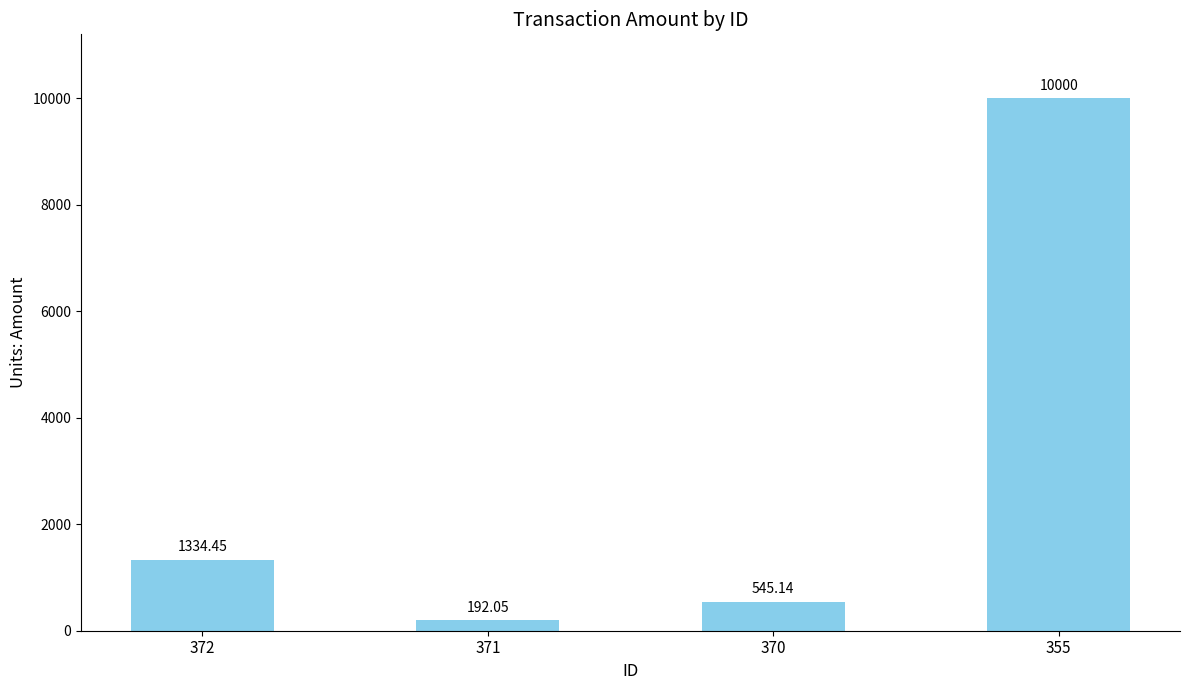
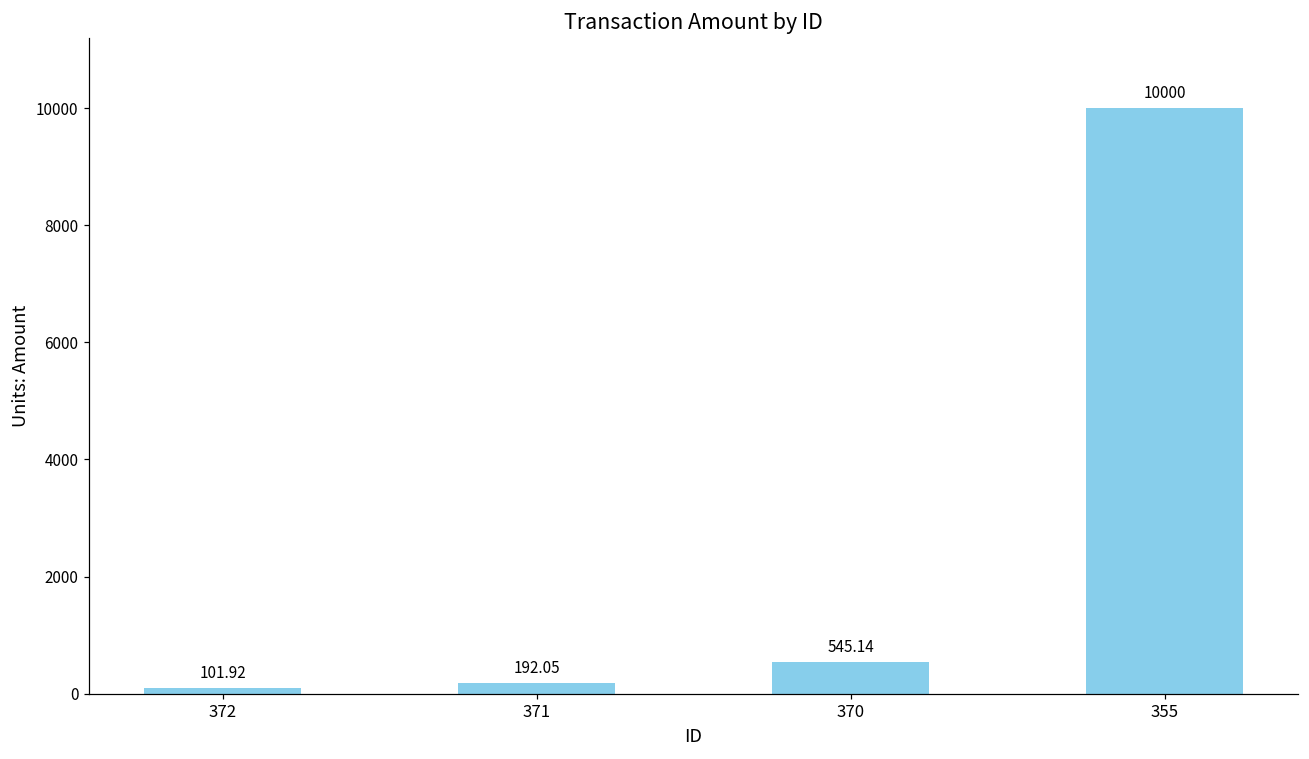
  {
-   "372": 1334.45,
+   "372": 101.92,
    "371": 192.05,
    "370": 545.14,
    "355": 10000
  }
